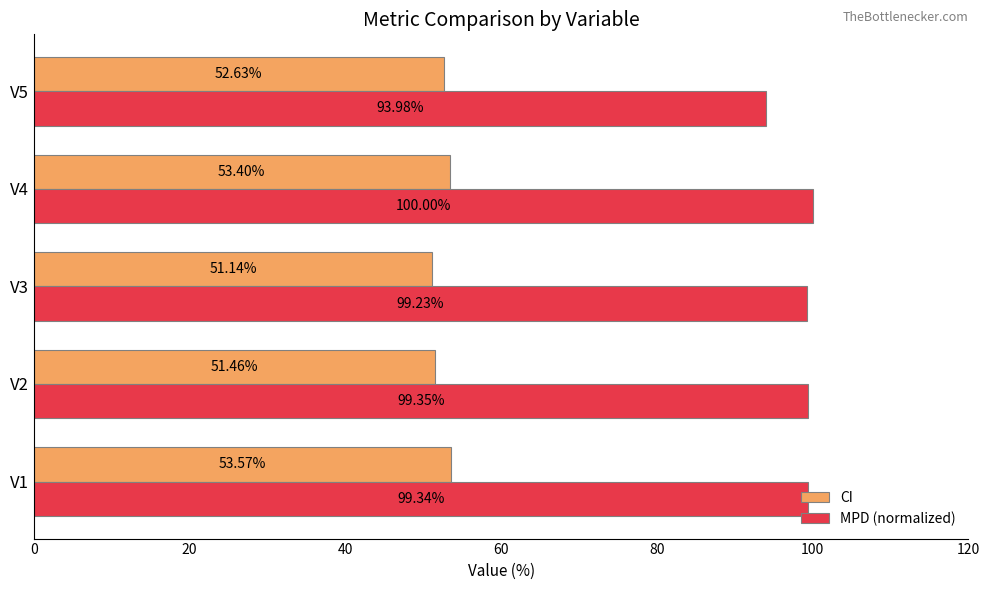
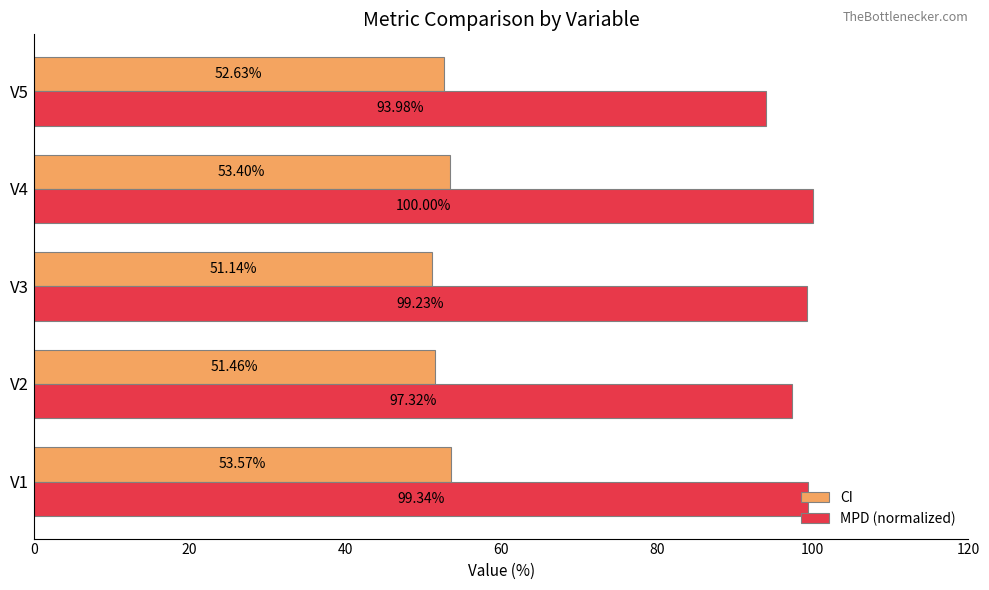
  {
    "CI": {
      "V5": "52.63%",
      "V4": "53.40%",
      "V3": "51.14%",
      "V2": "51.46%",
      "V1": "53.57%"
    },
    "MPD (normalized)": {
      "V5": "93.98%",
      "V4": "100.00%",
      "V3": "99.23%",
-     "V2": "99.35%",
+     "V2": "97.32%",
      "V1": "99.34%"
    }
  }
